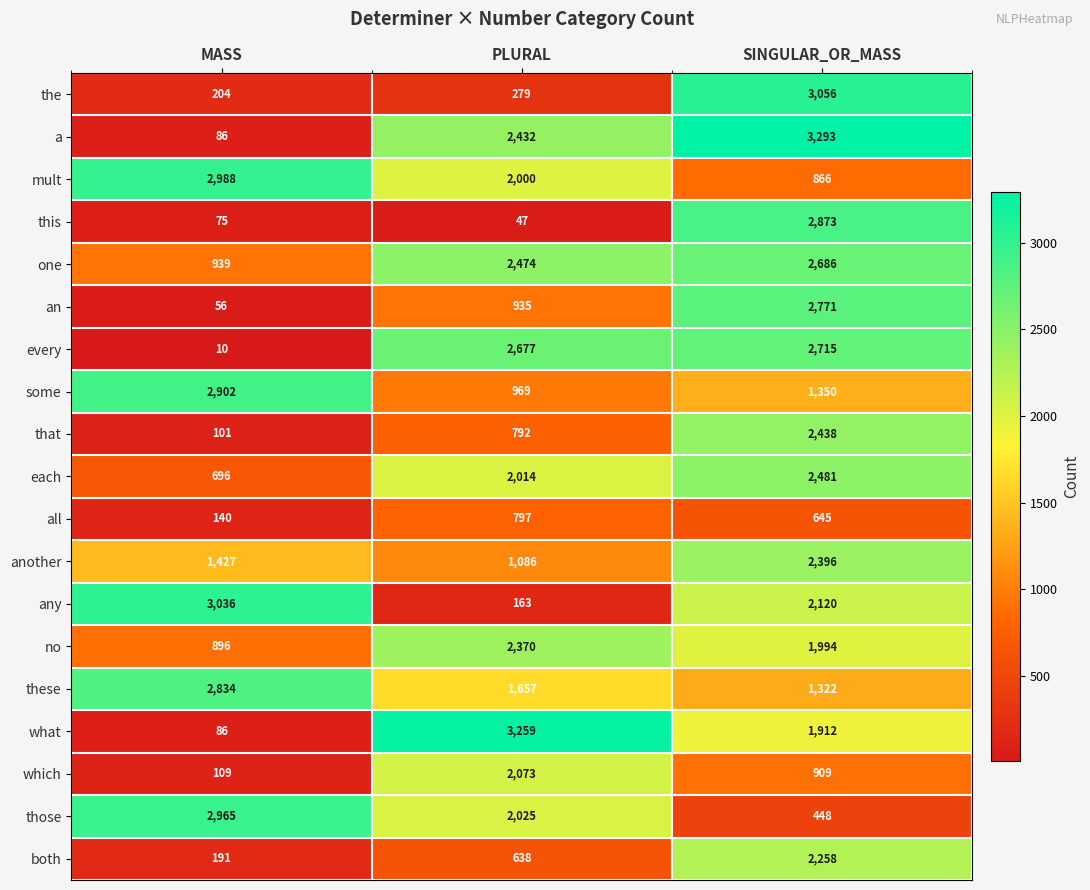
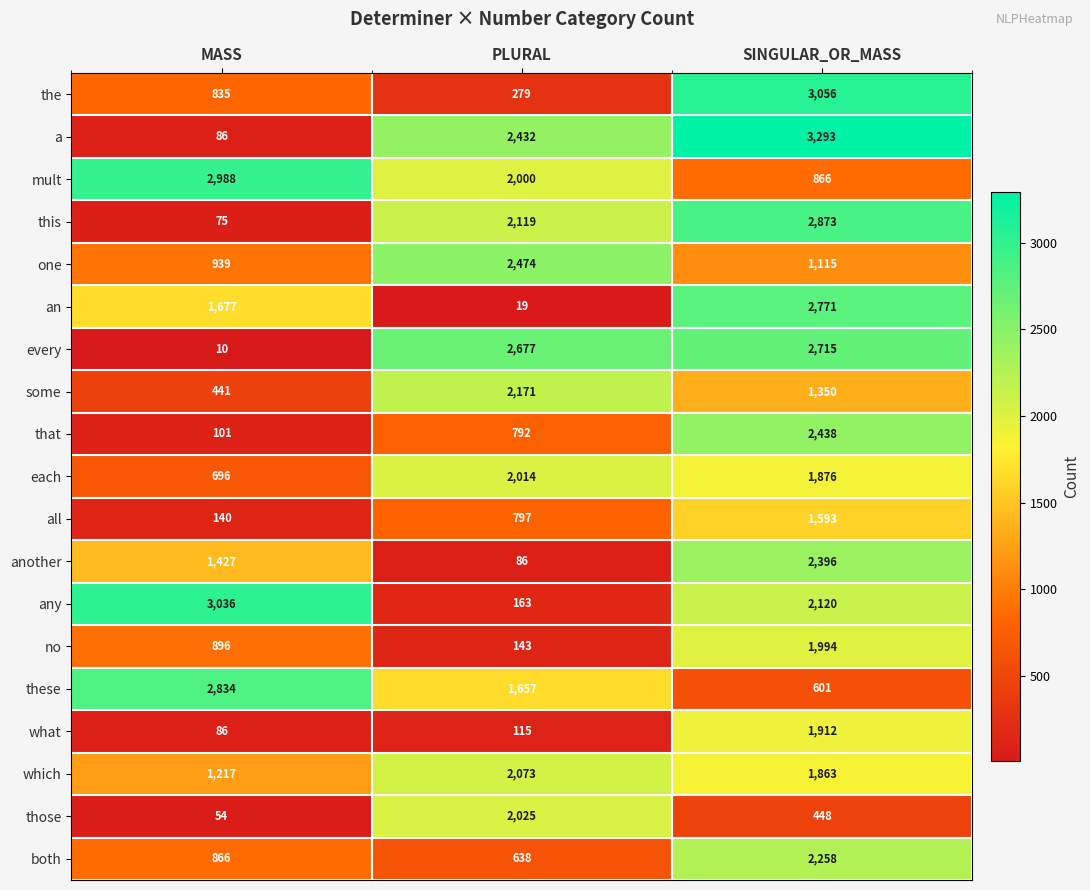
  {
    "the": {
-     "MASS": "204",
+     "MASS": "835",
      "PLURAL": "279",
      "SINGULAR_OR_MASS": "3,056"
    },
    "a": {
      "MASS": "86",
      "PLURAL": "2,432",
      "SINGULAR_OR_MASS": "3,293"
    },
    "mult": {
      "MASS": "2,988",
      "PLURAL": "2,000",
      "SINGULAR_OR_MASS": "866"
    },
    "this": {
      "MASS": "75",
-     "PLURAL": "47",
+     "PLURAL": "2,119",
      "SINGULAR_OR_MASS": "2,873"
    },
    "one": {
      "MASS": "939",
      "PLURAL": "2,474",
-     "SINGULAR_OR_MASS": "2,686"
+     "SINGULAR_OR_MASS": "1,115"
    },
    "an": {
-     "MASS": "56",
-     "PLURAL": "935",
+     "MASS": "1,677",
+     "PLURAL": "19",
      "SINGULAR_OR_MASS": "2,771"
    },
    "every": {
      "MASS": "10",
      "PLURAL": "2,677",
      "SINGULAR_OR_MASS": "2,715"
    },
    "some": {
-     "MASS": "2,902",
-     "PLURAL": "969",
+     "MASS": "441",
+     "PLURAL": "2,171",
      "SINGULAR_OR_MASS": "1,350"
    },
    "that": {
      "MASS": "101",
      "PLURAL": "792",
      "SINGULAR_OR_MASS": "2,438"
    },
    "each": {
      "MASS": "696",
      "PLURAL": "2,014",
-     "SINGULAR_OR_MASS": "2,481"
+     "SINGULAR_OR_MASS": "1,876"
    },
    "all": {
      "MASS": "140",
      "PLURAL": "797",
-     "SINGULAR_OR_MASS": "645"
+     "SINGULAR_OR_MASS": "1,593"
    },
    "another": {
      "MASS": "1,427",
-     "PLURAL": "1,086",
+     "PLURAL": "86",
      "SINGULAR_OR_MASS": "2,396"
    },
    "any": {
      "MASS": "3,036",
      "PLURAL": "163",
      "SINGULAR_OR_MASS": "2,120"
    },
    "no": {
      "MASS": "896",
-     "PLURAL": "2,370",
+     "PLURAL": "143",
      "SINGULAR_OR_MASS": "1,994"
    },
    "these": {
      "MASS": "2,834",
      "PLURAL": "1,657",
-     "SINGULAR_OR_MASS": "1,322"
+     "SINGULAR_OR_MASS": "601"
    },
    "what": {
      "MASS": "86",
-     "PLURAL": "3,259",
+     "PLURAL": "115",
      "SINGULAR_OR_MASS": "1,912"
    },
    "which": {
-     "MASS": "109",
+     "MASS": "1,217",
      "PLURAL": "2,073",
-     "SINGULAR_OR_MASS": "909"
+     "SINGULAR_OR_MASS": "1,863"
    },
    "those": {
-     "MASS": "2,965",
+     "MASS": "54",
      "PLURAL": "2,025",
      "SINGULAR_OR_MASS": "448"
    },
    "both": {
-     "MASS": "191",
+     "MASS": "866",
      "PLURAL": "638",
      "SINGULAR_OR_MASS": "2,258"
    }
  }
